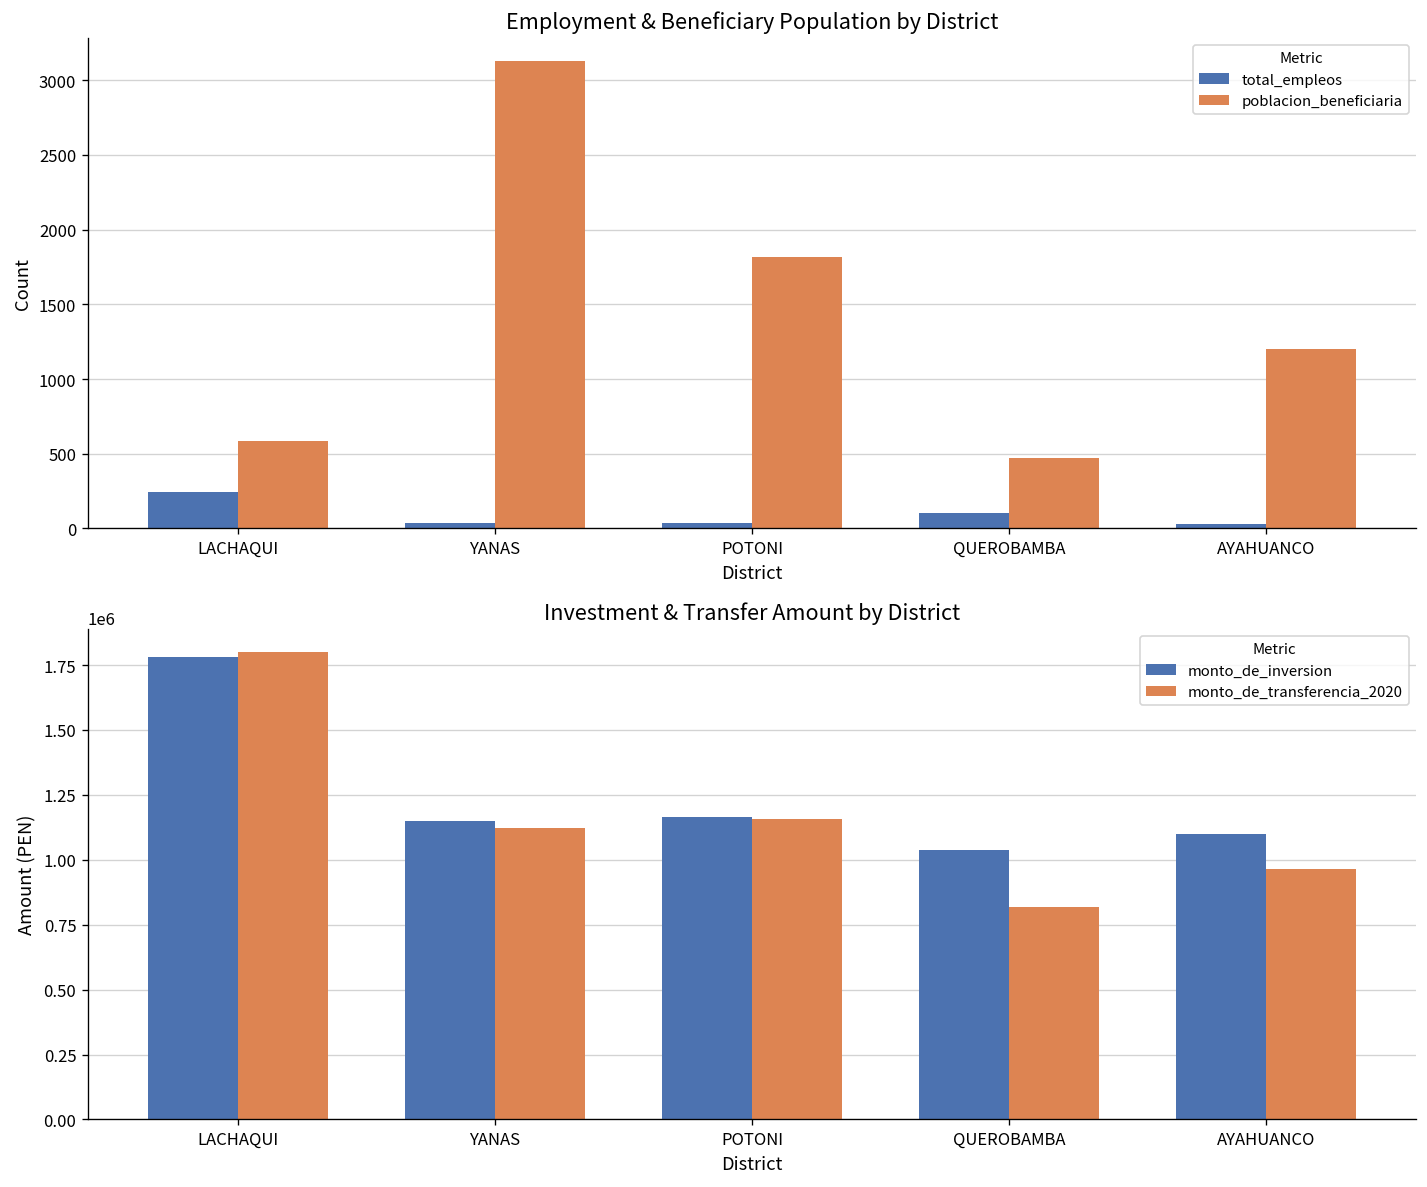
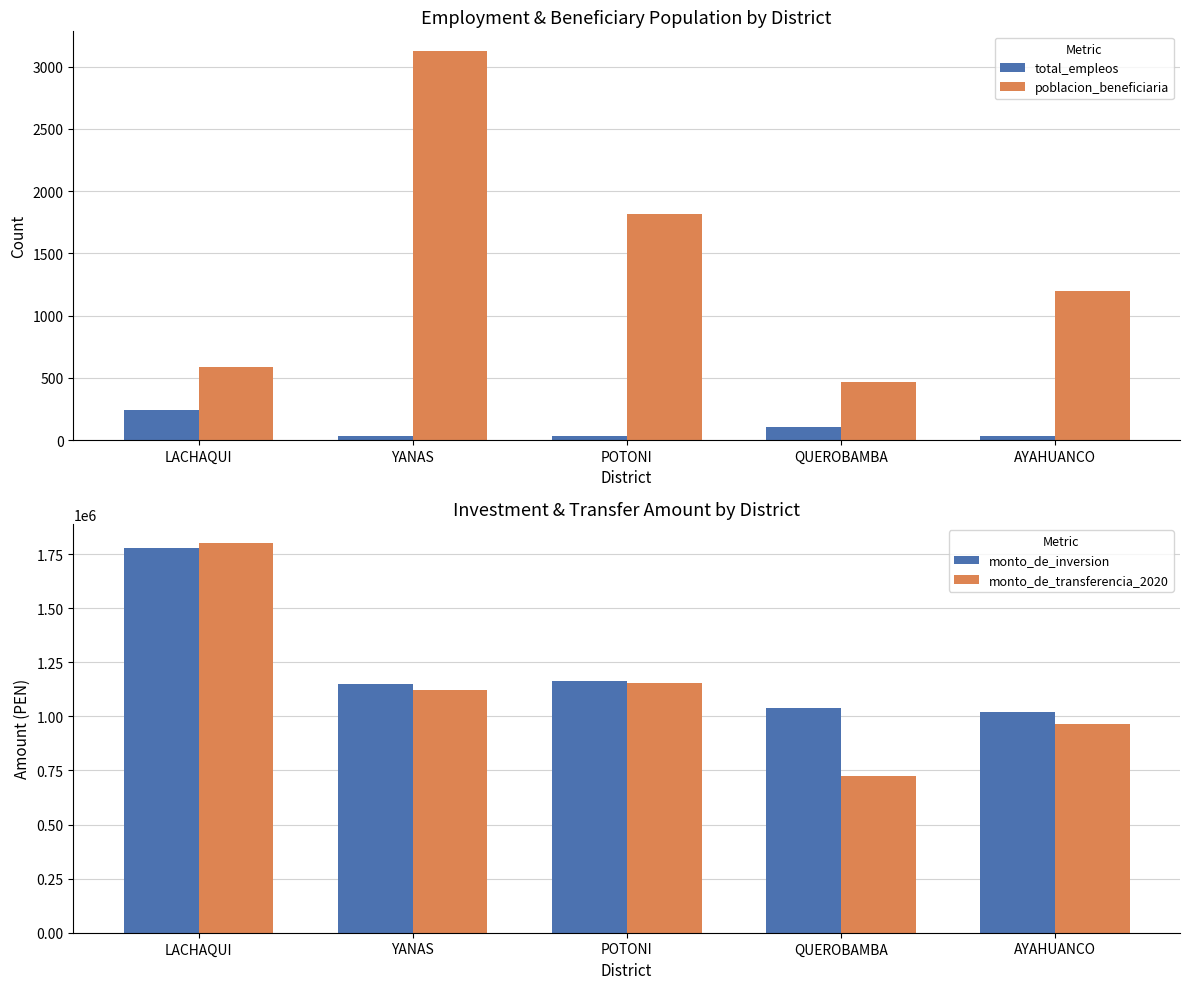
  {
    "Employment & Beneficiary Population by District": {
      "total_empleos": {
        "LACHAQUI": 240,
        "YANAS": 40,
        "POTONI": 40,
        "QUEROBAMBA": 100,
        "AYAHUANCO": 30
      },
      "poblacion_beneficiaria": {
        "LACHAQUI": 590,
        "YANAS": 3130,
        "POTONI": 1820,
        "QUEROBAMBA": 470,
        "AYAHUANCO": 1200
      }
    },
    "Investment & Transfer Amount by District": {
      "monto_de_inversion": {
        "LACHAQUI": 1780000,
        "YANAS": 1150000,
        "POTONI": 1160000,
        "QUEROBAMBA": 1040000,
-       "AYAHUANCO": 1100000
+       "AYAHUANCO": 1020000
      },
      "monto_de_transferencia_2020": {
        "LACHAQUI": 1800000,
        "YANAS": 1120000,
        "POTONI": 1160000,
-       "QUEROBAMBA": 820000,
+       "QUEROBAMBA": 720000,
        "AYAHUANCO": 960000
      }
    }
  }
